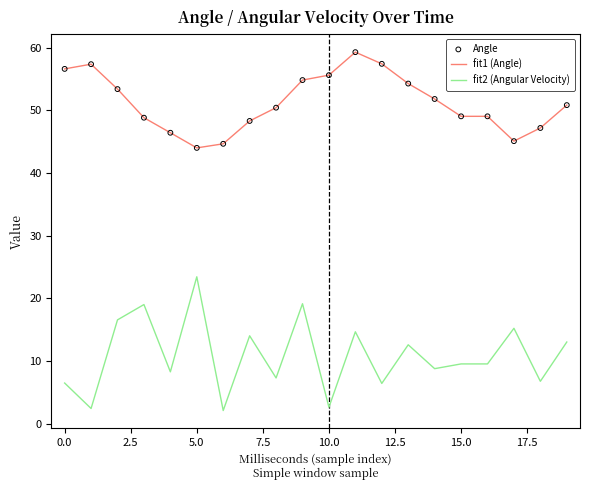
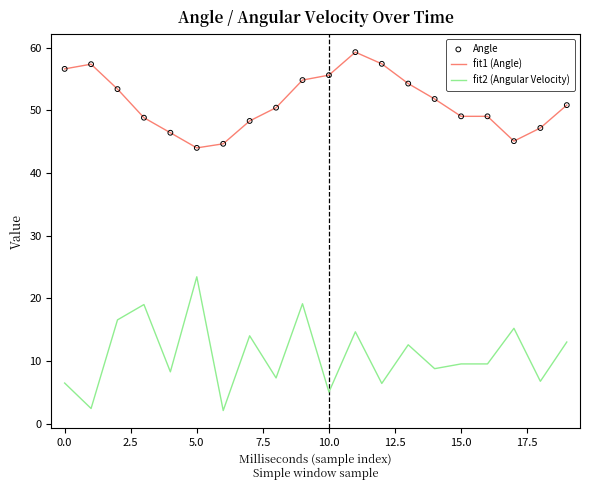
  {
    "fit2 (Angular Velocity)": {
      "0.0": 6,
      "5.0": 23,
-     "10.0": 3,
+     "10.0": 5,
      "15.0": 10
    }
  }
